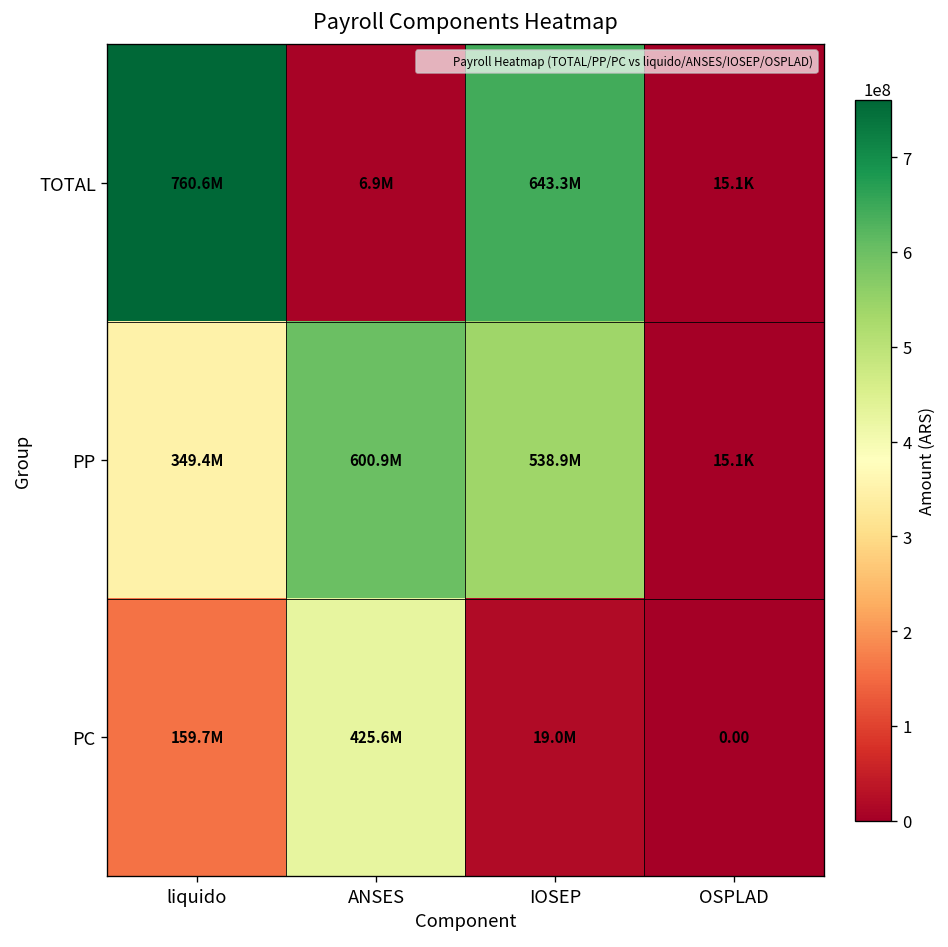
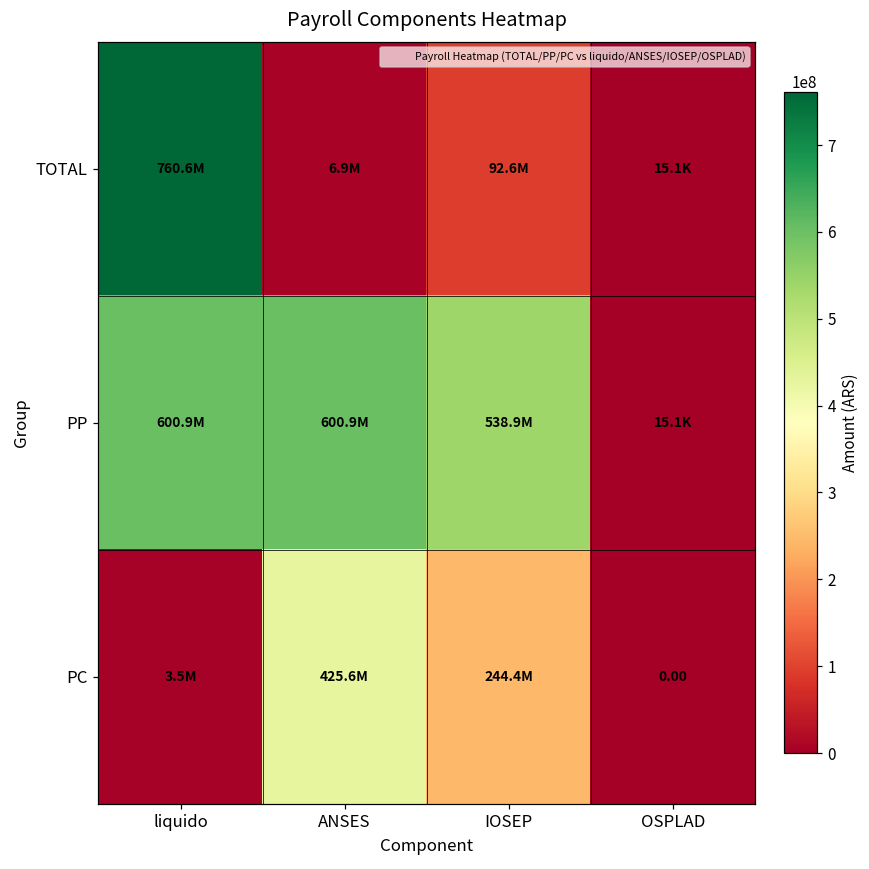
  {
    "TOTAL": {
      "liquido": "760.6M",
      "ANSES": "6.9M",
-     "IOSEP": "643.3M",
+     "IOSEP": "92.6M",
      "OSPLAD": "15.1K"
    },
    "PP": {
-     "liquido": "349.4M",
+     "liquido": "600.9M",
      "ANSES": "600.9M",
      "IOSEP": "538.9M",
      "OSPLAD": "15.1K"
    },
    "PC": {
-     "liquido": "159.7M",
+     "liquido": "3.5M",
      "ANSES": "425.6M",
-     "IOSEP": "19.0M",
+     "IOSEP": "244.4M",
      "OSPLAD": "0.00"
    }
  }
